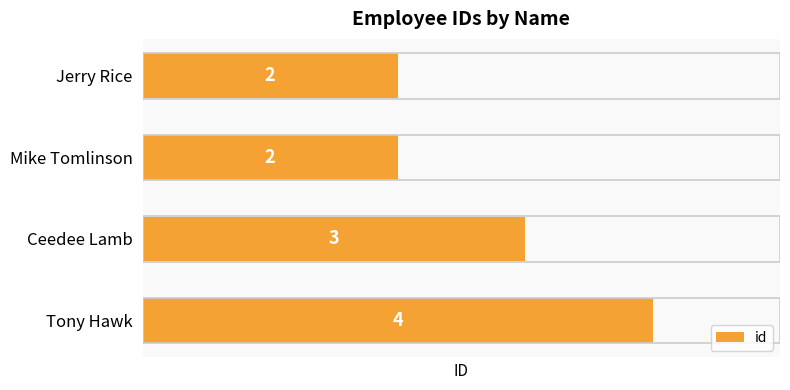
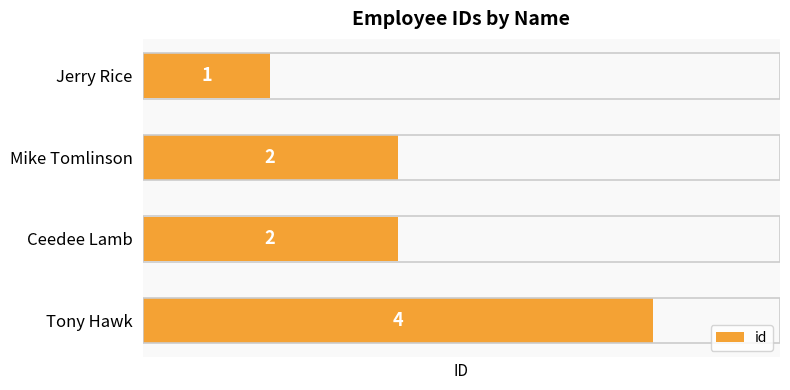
  {
-   "Jerry Rice": 2,
+   "Jerry Rice": 1,
    "Mike Tomlinson": 2,
-   "Ceedee Lamb": 3,
+   "Ceedee Lamb": 2,
    "Tony Hawk": 4
  }
